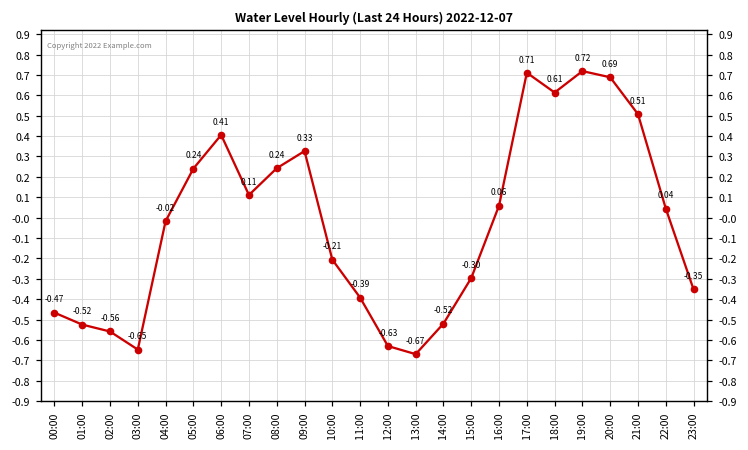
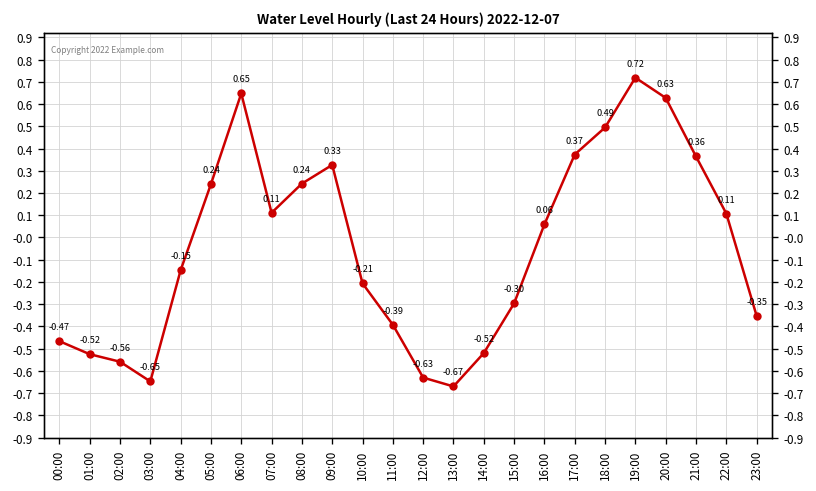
  {
    "00:00": -0.47,
    "01:00": -0.52,
    "02:00": -0.56,
    "03:00": -0.65,
-   "04:00": -0.02,
+   "04:00": -0.15,
    "05:00": 0.24,
-   "06:00": 0.41,
+   "06:00": 0.65,
    "07:00": 0.11,
    "08:00": 0.24,
    "09:00": 0.33,
    "10:00": -0.21,
    "11:00": -0.39,
    "12:00": -0.63,
    "13:00": -0.67,
    "14:00": -0.52,
    "15:00": -0.30,
    "16:00": 0.06,
-   "17:00": 0.71,
-   "18:00": 0.61,
+   "17:00": 0.37,
+   "18:00": 0.49,
    "19:00": 0.72,
-   "20:00": 0.69,
-   "21:00": 0.51,
-   "22:00": 0.04,
+   "20:00": 0.63,
+   "21:00": 0.36,
+   "22:00": 0.11,
    "23:00": -0.35
  }
